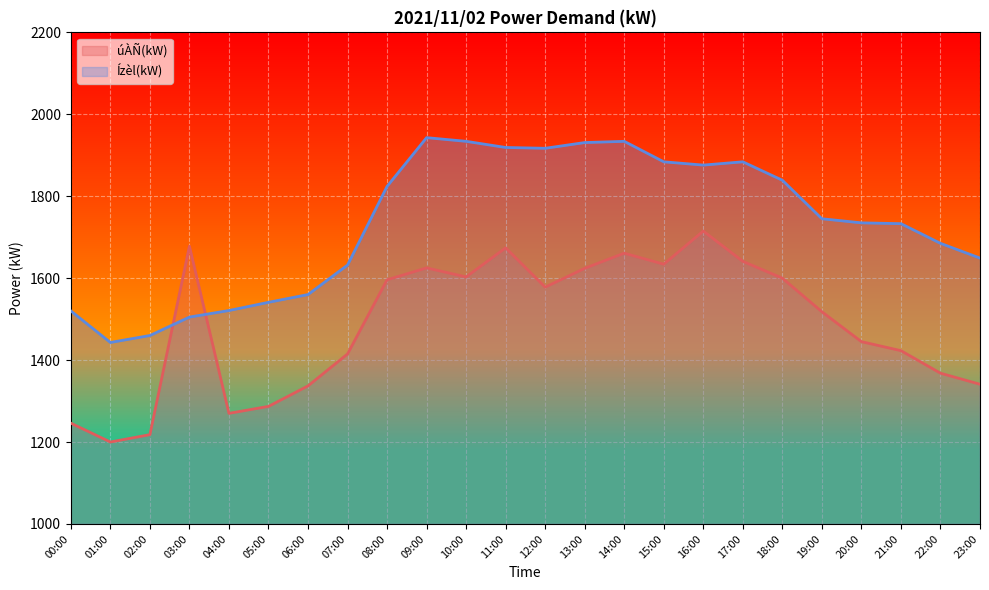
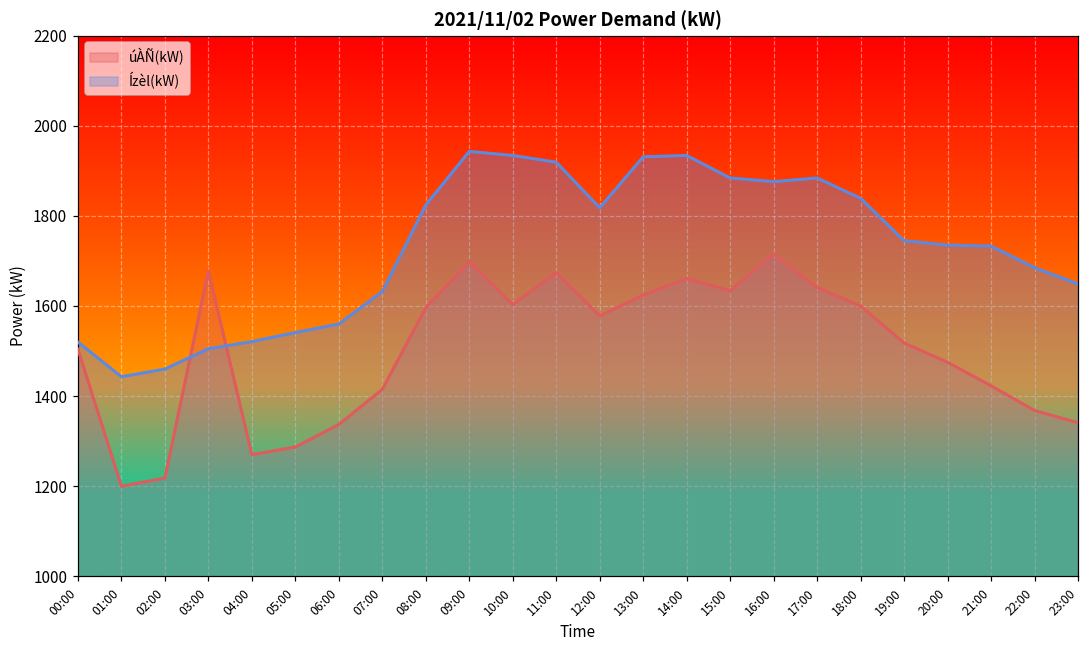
  {
    "úÀÑ(kW)": {
-     "00:00": 1250,
+     "00:00": 1500,
      "01:00": 1200,
      "02:00": 1220,
      "03:00": 1680,
      "04:00": 1270,
      "05:00": 1290,
      "06:00": 1340,
      "07:00": 1420,
      "08:00": 1600,
-     "09:00": 1630,
+     "09:00": 1700,
      "10:00": 1600,
      "11:00": 1670,
      "12:00": 1580,
      "13:00": 1620,
      "14:00": 1660,
      "15:00": 1630,
      "16:00": 1720,
      "17:00": 1640,
      "18:00": 1600,
      "19:00": 1520,
-     "20:00": 1450,
+     "20:00": 1480,
      "21:00": 1420,
      "22:00": 1370,
      "23:00": 1340
    },
    "Ízèl(kW)": {
      "00:00": 1520,
      "01:00": 1440,
      "02:00": 1460,
      "03:00": 1510,
      "04:00": 1520,
      "05:00": 1540,
      "06:00": 1560,
      "07:00": 1630,
      "08:00": 1820,
      "09:00": 1940,
      "10:00": 1930,
      "11:00": 1920,
-     "12:00": 1920,
+     "12:00": 1820,
      "13:00": 1930,
      "14:00": 1930,
      "15:00": 1880,
      "16:00": 1880,
      "17:00": 1880,
      "18:00": 1840,
      "19:00": 1750,
      "20:00": 1740,
      "21:00": 1730,
      "22:00": 1690,
      "23:00": 1650
    }
  }
